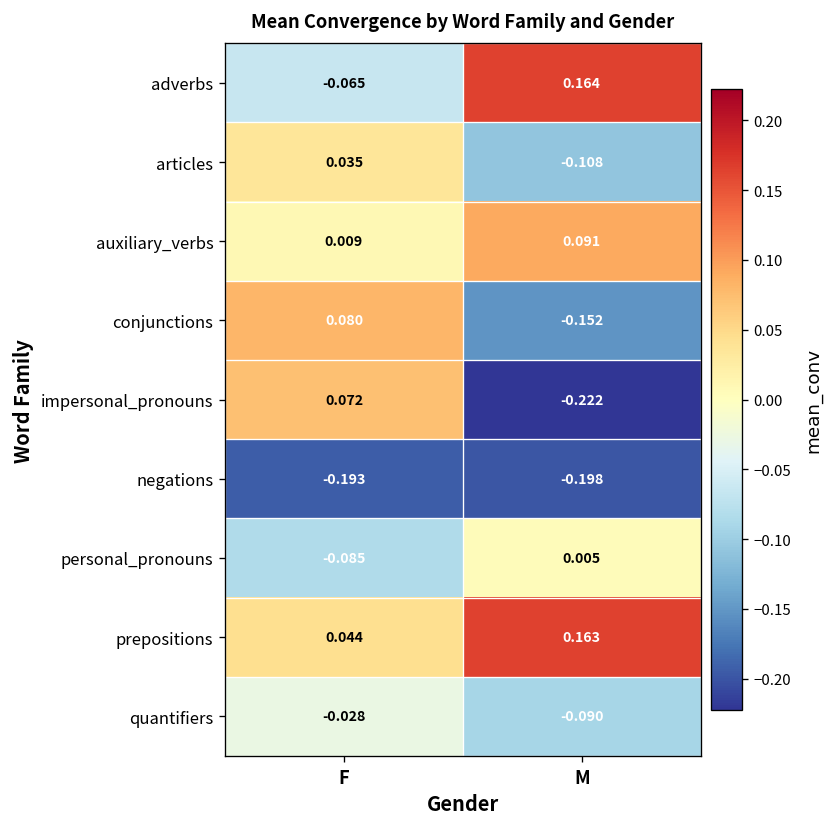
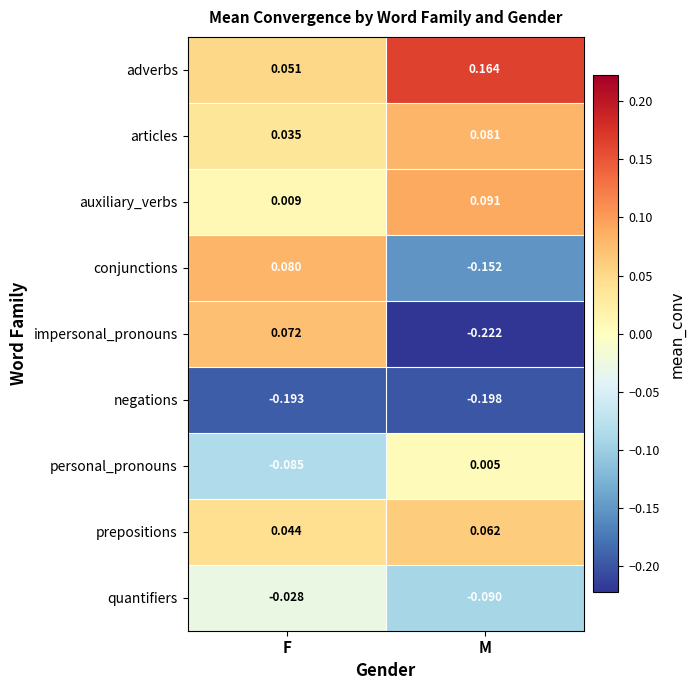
  {
    "adverbs": {
-     "F": -0.065
+     "F": 0.051
    },
    "articles": {
-     "M": -0.108
+     "M": 0.081
    },
    "prepositions": {
-     "M": 0.163
+     "M": 0.062
    }
  }
